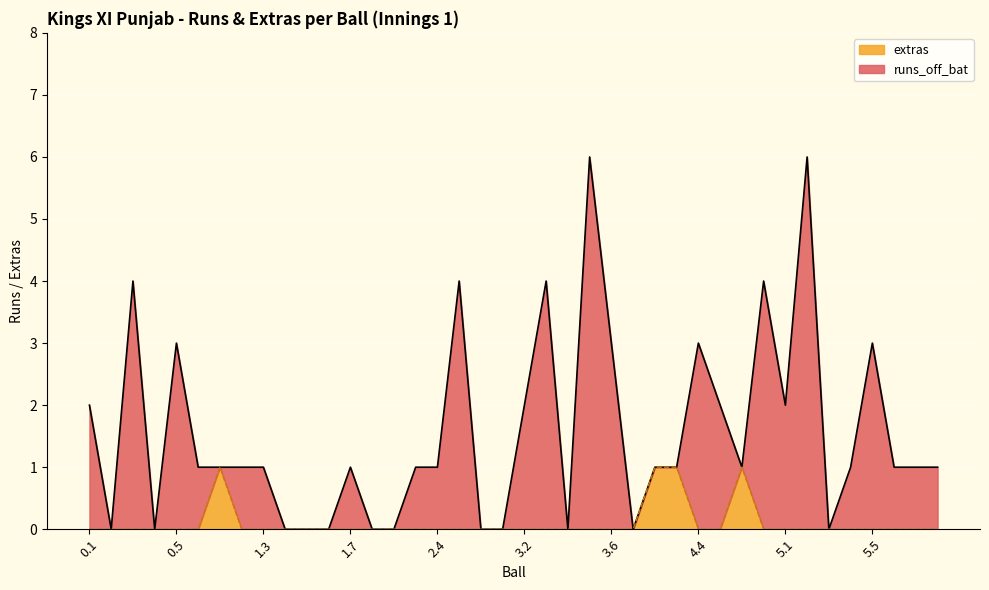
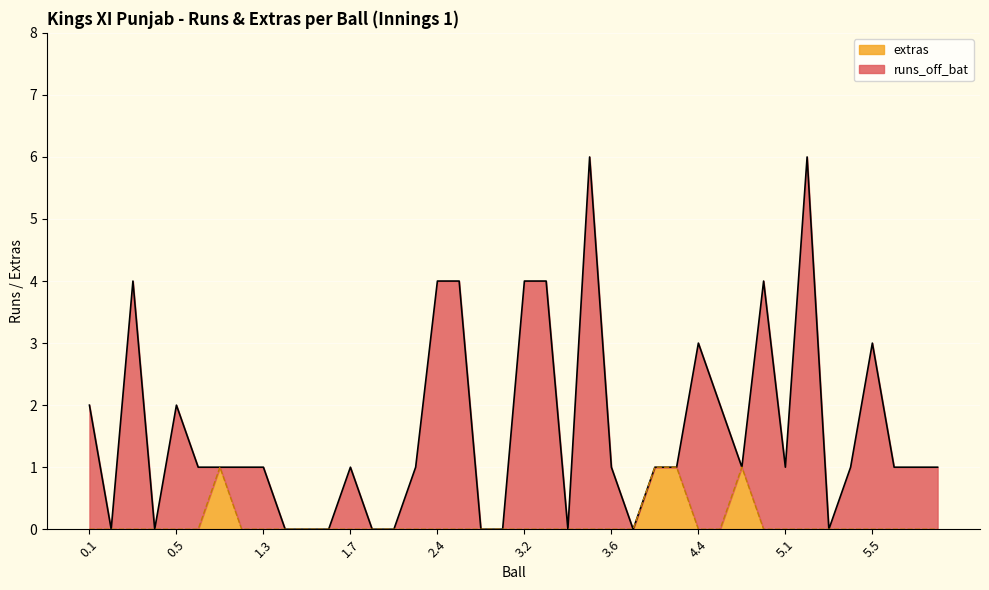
  {
    "runs_off_bat": {
      "0.1": 2,
-     "0.5": 3,
+     "0.5": 2,
      "1.3": 1,
      "1.7": 1,
-     "2.4": 1,
-     "3.2": 2,
-     "3.6": 3,
+     "2.4": 4,
+     "3.2": 4,
+     "3.6": 1,
      "4.4": 3,
-     "5.1": 2,
+     "5.1": 1,
      "5.5": 3
    },
    "extras": {
      "0.1": 0,
      "0.5": 0,
      "1.3": 0,
      "1.7": 0,
      "2.4": 0,
      "3.2": 0,
      "3.6": 0,
      "4.4": 0,
      "5.1": 0,
      "5.5": 0
    }
  }
